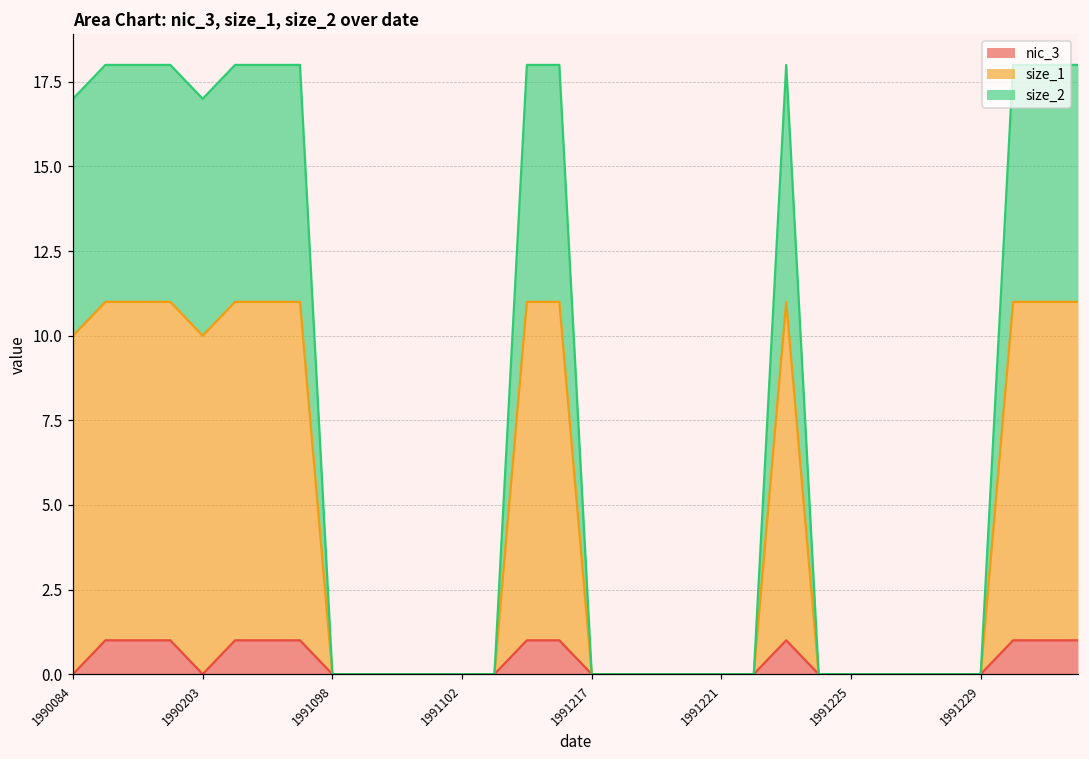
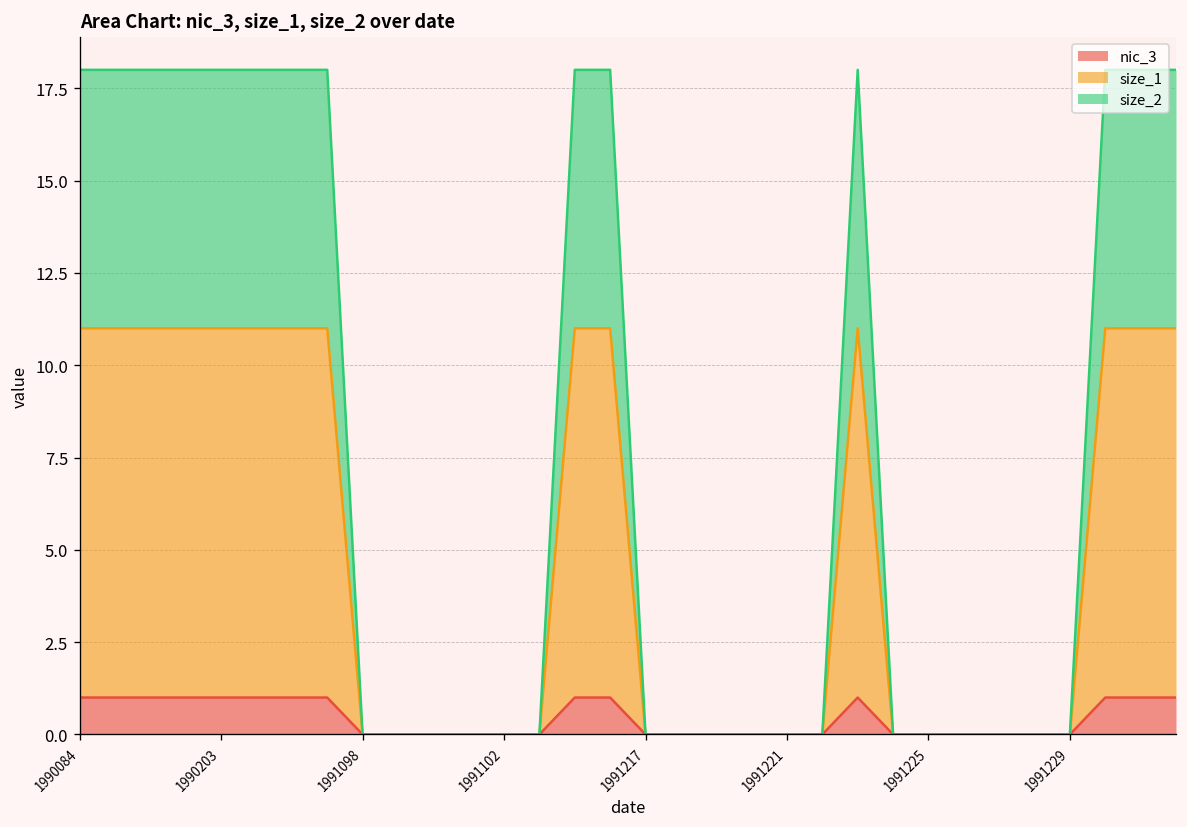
  {
    "nic_3": {
-     "1990084": 0,
-     "1990203": 0
+     "1990084": 1,
+     "1990203": 1
    },
    "size_1": {
      "1990084": 10,
      "1990203": 10
    },
    "size_2": {
      "1990084": 7,
      "1990203": 7
    }
  }
